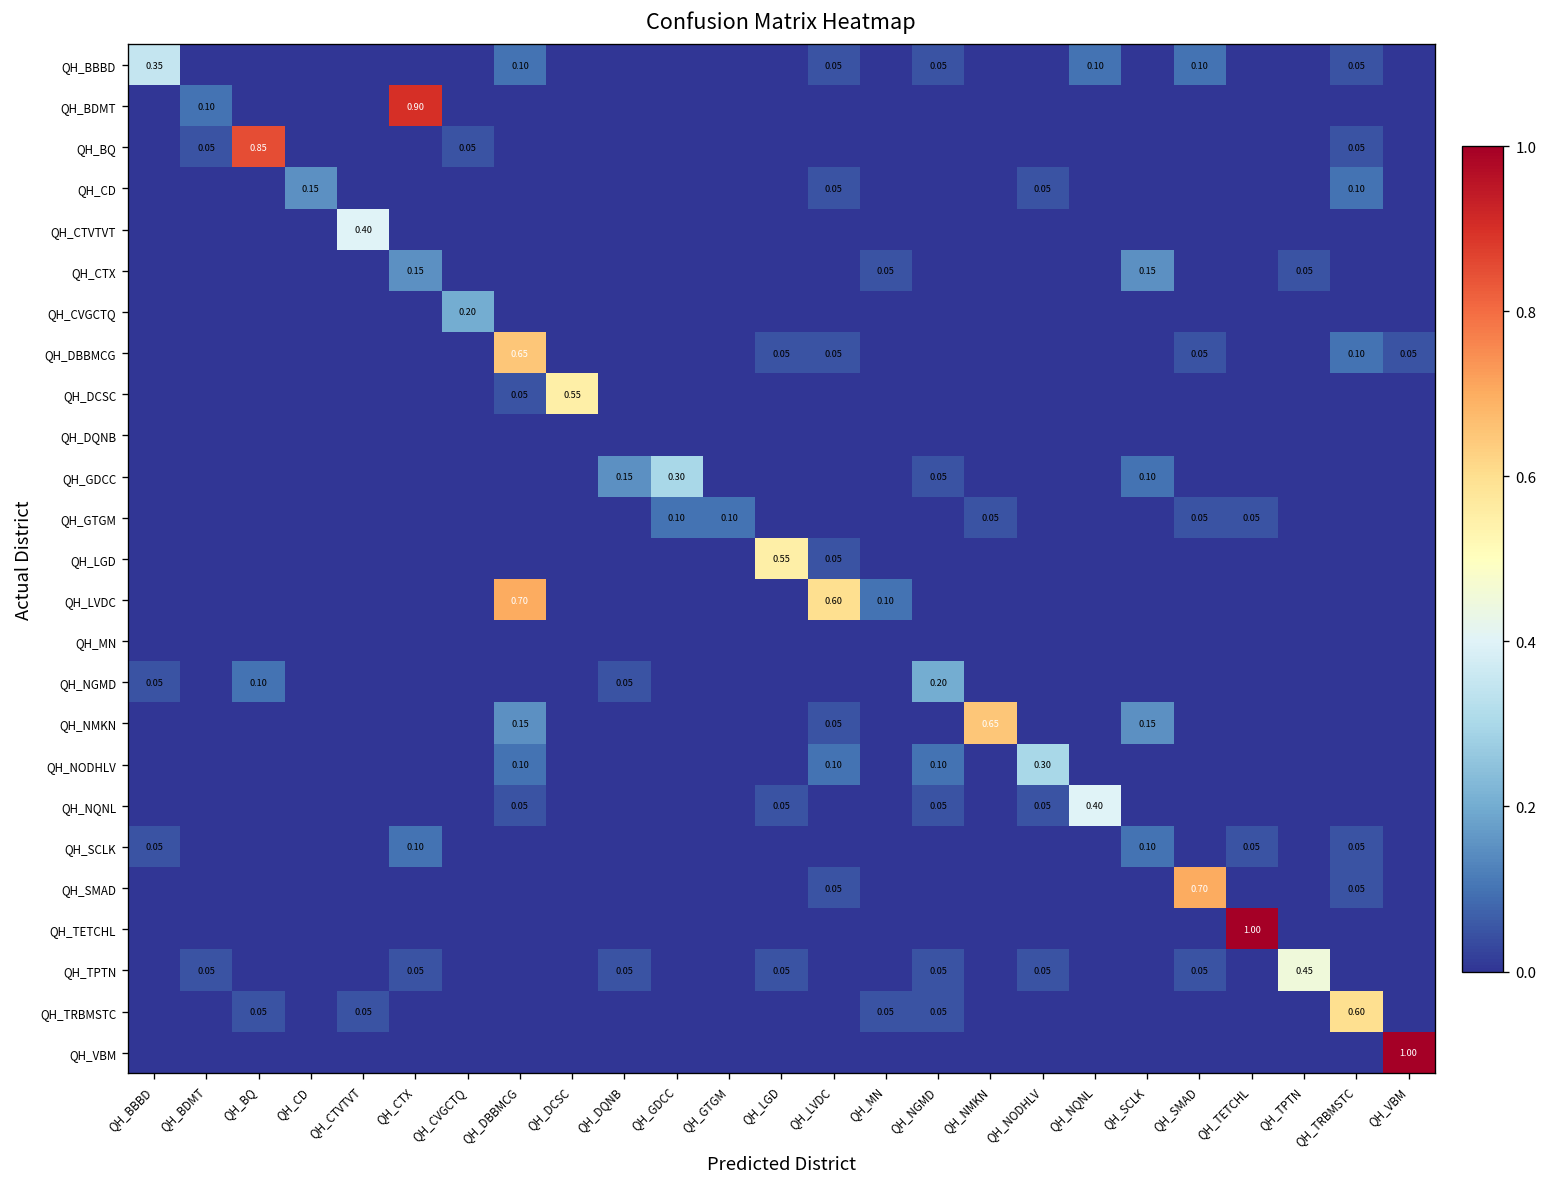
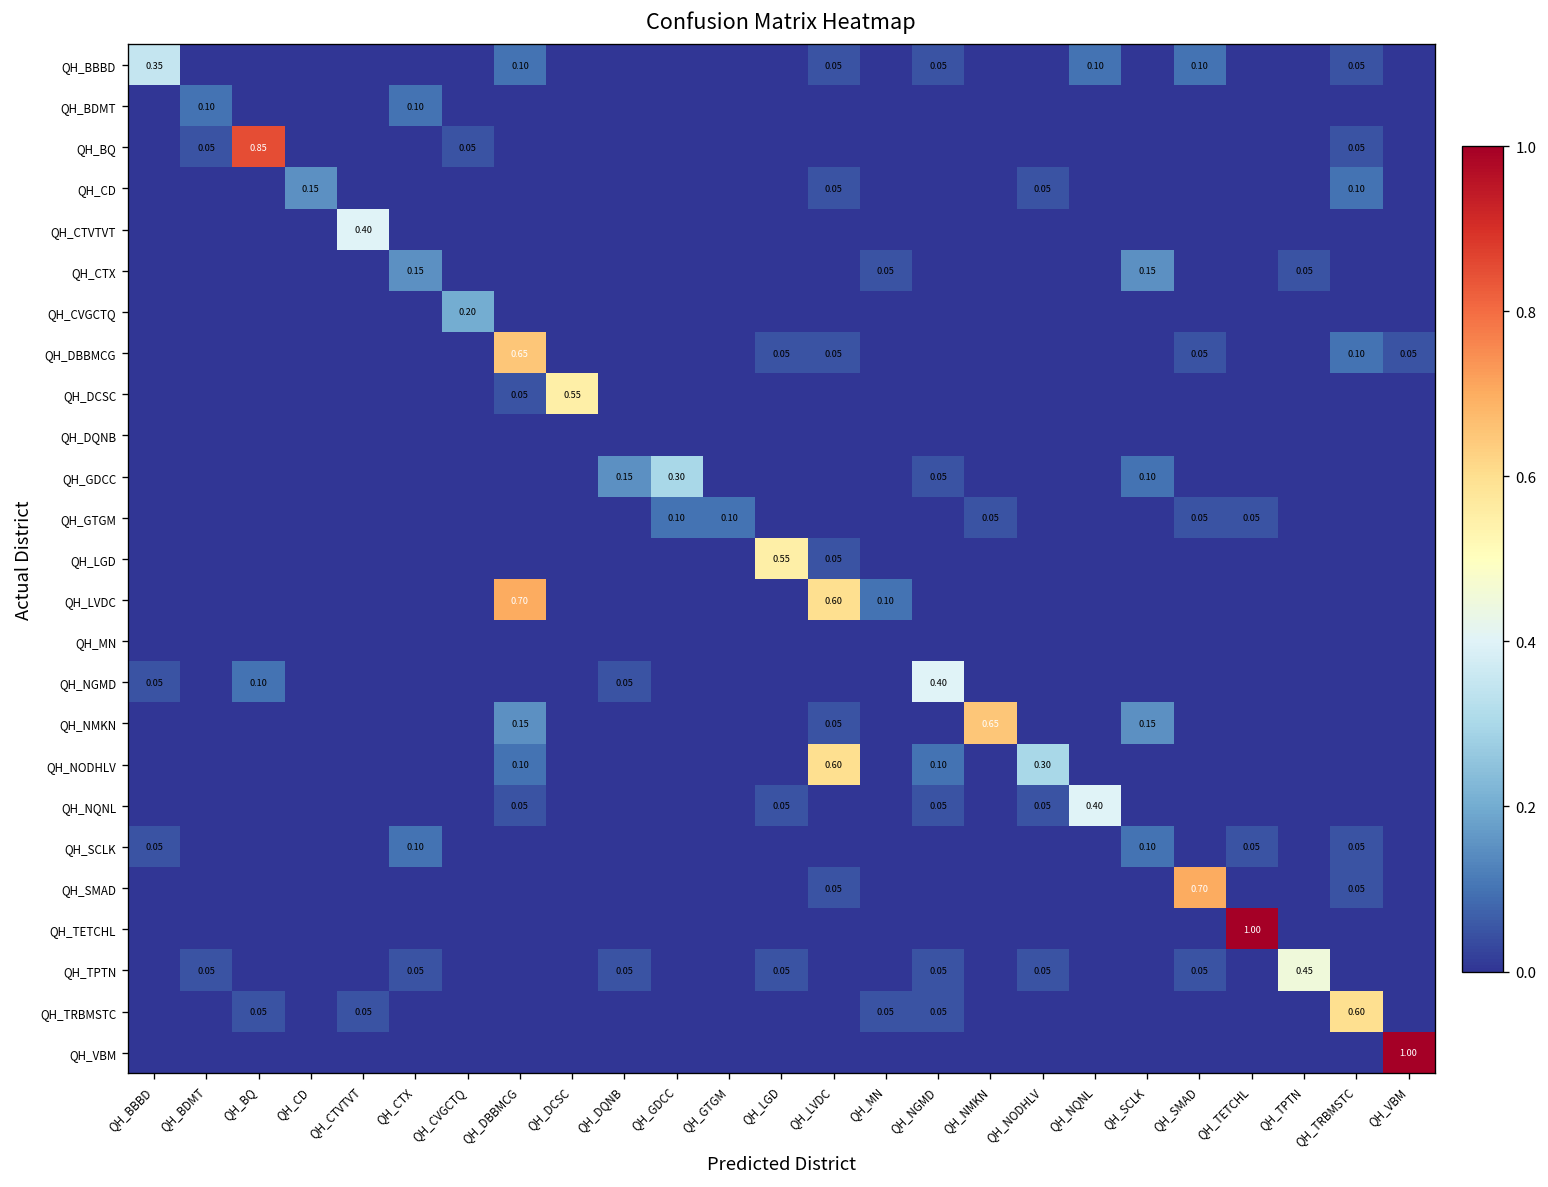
  {
    "QH_BBBD": {
      "QH_BBBD": 0.35,
      "QH_DBBMCG": 0.10,
      "QH_LVDC": 0.05,
      "QH_NGMD": 0.05,
      "QH_NQNL": 0.10,
      "QH_SMAD": 0.10,
      "QH_TRBMSTC": 0.05
    },
    "QH_BDMT": {
      "QH_BDMT": 0.10,
-     "QH_CTX": 0.90
+     "QH_CTX": 0.10
    },
    "QH_BQ": {
      "QH_BDMT": 0.05,
      "QH_BQ": 0.85,
      "QH_CVGCTQ": 0.05,
      "QH_TRBMSTC": 0.05
    },
    "QH_CD": {
      "QH_CD": 0.15,
      "QH_LVDC": 0.05,
      "QH_NODHLV": 0.05,
      "QH_TRBMSTC": 0.10
    },
    "QH_CTVTVT": {
      "QH_CTVTVT": 0.40
    },
    "QH_CTX": {
      "QH_CTX": 0.15,
      "QH_MN": 0.05,
      "QH_SCLK": 0.15,
      "QH_TPTN": 0.05
    },
    "QH_CVGCTQ": {
      "QH_CVGCTQ": 0.20
    },
    "QH_DBBMCG": {
      "QH_DBBMCG": 0.65,
      "QH_LGD": 0.05,
      "QH_LVDC": 0.05,
      "QH_SMAD": 0.05,
      "QH_TRBMSTC": 0.10,
      "QH_VBM": 0.05
    },
    "QH_DCSC": {
      "QH_DBBMCG": 0.05,
      "QH_DCSC": 0.55
    },
    "QH_GDCC": {
      "QH_DQNB": 0.15,
      "QH_GDCC": 0.30,
      "QH_NGMD": 0.05,
      "QH_SCLK": 0.10
    },
    "QH_GTGM": {
      "QH_GDCC": 0.10,
      "QH_GTGM": 0.10,
      "QH_NMKN": 0.05,
      "QH_SMAD": 0.05,
      "QH_TETCHL": 0.05
    },
    "QH_LGD": {
      "QH_LGD": 0.55,
      "QH_LVDC": 0.05
    },
    "QH_LVDC": {
      "QH_DBBMCG": 0.70,
      "QH_LVDC": 0.60,
      "QH_MN": 0.10
    },
    "QH_NGMD": {
      "QH_BBBD": 0.05,
      "QH_BQ": 0.10,
      "QH_DQNB": 0.05,
-     "QH_NGMD": 0.20
+     "QH_NGMD": 0.40
    },
    "QH_NMKN": {
      "QH_DBBMCG": 0.15,
      "QH_LVDC": 0.05,
      "QH_NMKN": 0.65,
      "QH_SCLK": 0.15
    },
    "QH_NODHLV": {
      "QH_DBBMCG": 0.10,
-     "QH_LVDC": 0.10,
+     "QH_LVDC": 0.60,
      "QH_NGMD": 0.10,
      "QH_NODHLV": 0.30
    },
    "QH_NQNL": {
      "QH_DBBMCG": 0.05,
      "QH_LGD": 0.05,
      "QH_NGMD": 0.05,
      "QH_NODHLV": 0.05,
      "QH_NQNL": 0.40
    },
    "QH_SCLK": {
      "QH_BBBD": 0.05,
      "QH_CTX": 0.10,
      "QH_SCLK": 0.10,
      "QH_TETCHL": 0.05,
      "QH_TRBMSTC": 0.05
    },
    "QH_SMAD": {
      "QH_LVDC": 0.05,
      "QH_SMAD": 0.70,
      "QH_TRBMSTC": 0.05
    },
    "QH_TETCHL": {
      "QH_TETCHL": 1.00
    },
    "QH_TPTN": {
      "QH_BDMT": 0.05,
      "QH_CTX": 0.05,
      "QH_DQNB": 0.05,
      "QH_LGD": 0.05,
      "QH_NGMD": 0.05,
      "QH_NODHLV": 0.05,
      "QH_SMAD": 0.05,
      "QH_TPTN": 0.45
    },
    "QH_TRBMSTC": {
      "QH_BQ": 0.05,
      "QH_CTVTVT": 0.05,
      "QH_MN": 0.05,
      "QH_NGMD": 0.05,
      "QH_TRBMSTC": 0.60
    },
    "QH_VBM": {
      "QH_VBM": 1.00
    }
  }
